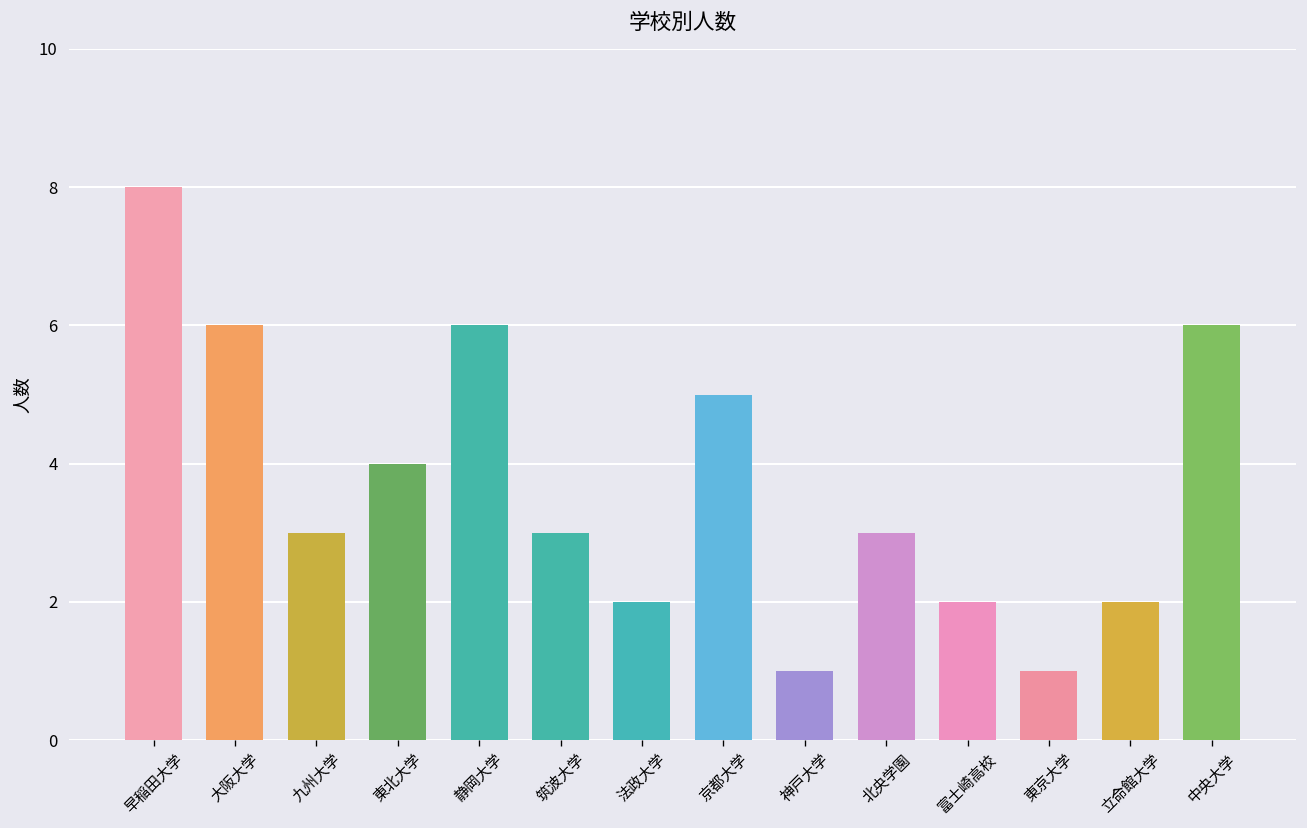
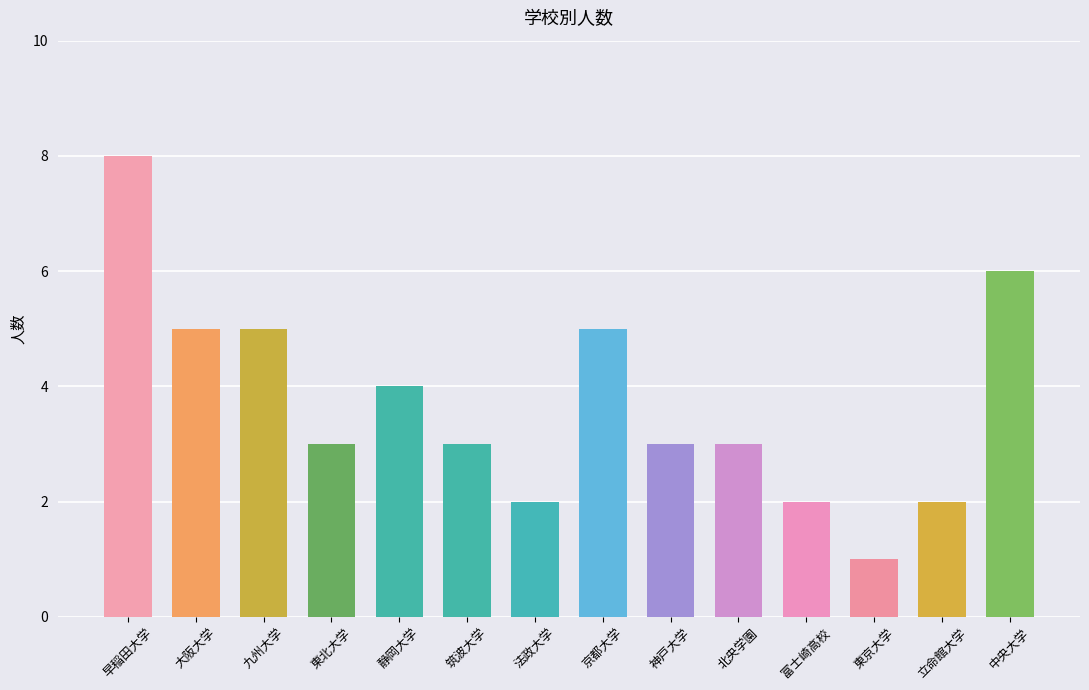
  {
    "早稲田大学": 8,
-   "大阪大学": 6,
-   "九州大学": 3,
-   "東北大学": 4,
-   "静岡大学": 6,
+   "大阪大学": 5,
+   "九州大学": 5,
+   "東北大学": 3,
+   "静岡大学": 4,
    "筑波大学": 3,
    "法政大学": 2,
    "京都大学": 5,
-   "神戸大学": 1,
+   "神戸大学": 3,
    "北央学園": 3,
    "富士崎高校": 2,
    "東京大学": 1,
    "立命館大学": 2,
    "中央大学": 6
  }
